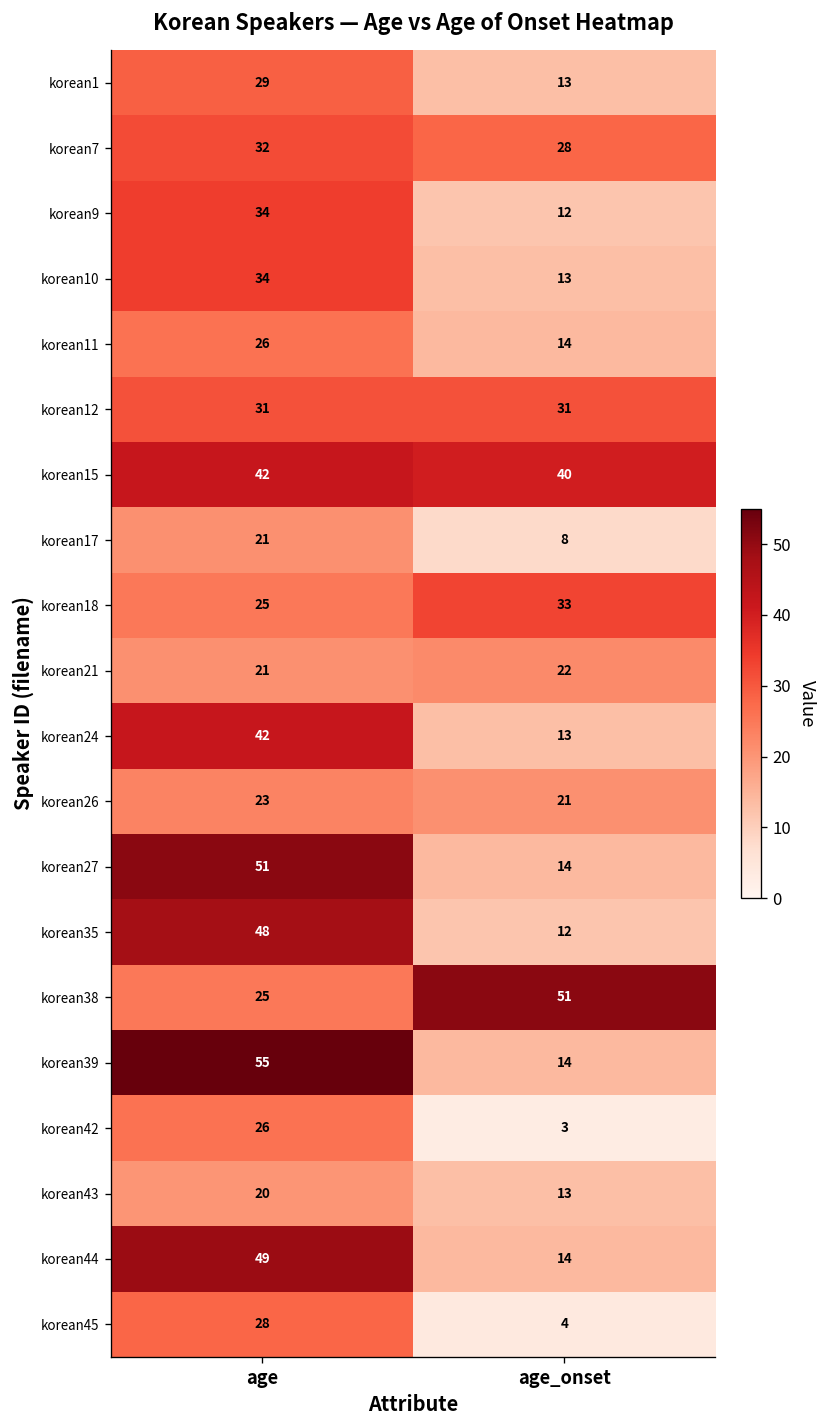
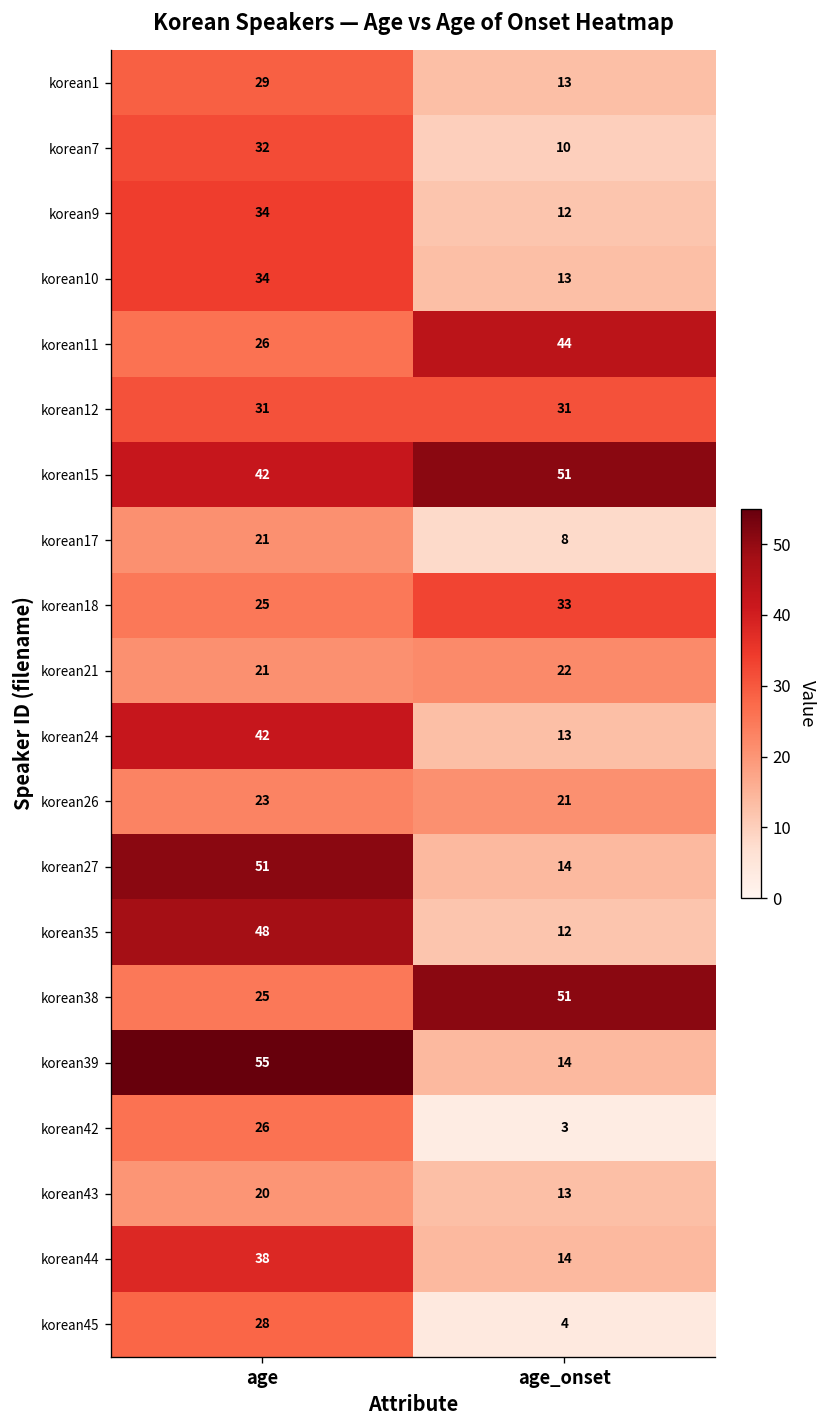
  {
    "korean1": {
      "age": 29,
      "age_onset": 13
    },
    "korean7": {
      "age": 32,
-     "age_onset": 28
+     "age_onset": 10
    },
    "korean9": {
      "age": 34,
      "age_onset": 12
    },
    "korean10": {
      "age": 34,
      "age_onset": 13
    },
    "korean11": {
      "age": 26,
-     "age_onset": 14
+     "age_onset": 44
    },
    "korean12": {
      "age": 31,
      "age_onset": 31
    },
    "korean15": {
      "age": 42,
-     "age_onset": 40
+     "age_onset": 51
    },
    "korean17": {
      "age": 21,
      "age_onset": 8
    },
    "korean18": {
      "age": 25,
      "age_onset": 33
    },
    "korean21": {
      "age": 21,
      "age_onset": 22
    },
    "korean24": {
      "age": 42,
      "age_onset": 13
    },
    "korean26": {
      "age": 23,
      "age_onset": 21
    },
    "korean27": {
      "age": 51,
      "age_onset": 14
    },
    "korean35": {
      "age": 48,
      "age_onset": 12
    },
    "korean38": {
      "age": 25,
      "age_onset": 51
    },
    "korean39": {
      "age": 55,
      "age_onset": 14
    },
    "korean42": {
      "age": 26,
      "age_onset": 3
    },
    "korean43": {
      "age": 20,
      "age_onset": 13
    },
    "korean44": {
-     "age": 49,
+     "age": 38,
      "age_onset": 14
    },
    "korean45": {
      "age": 28,
      "age_onset": 4
    }
  }
